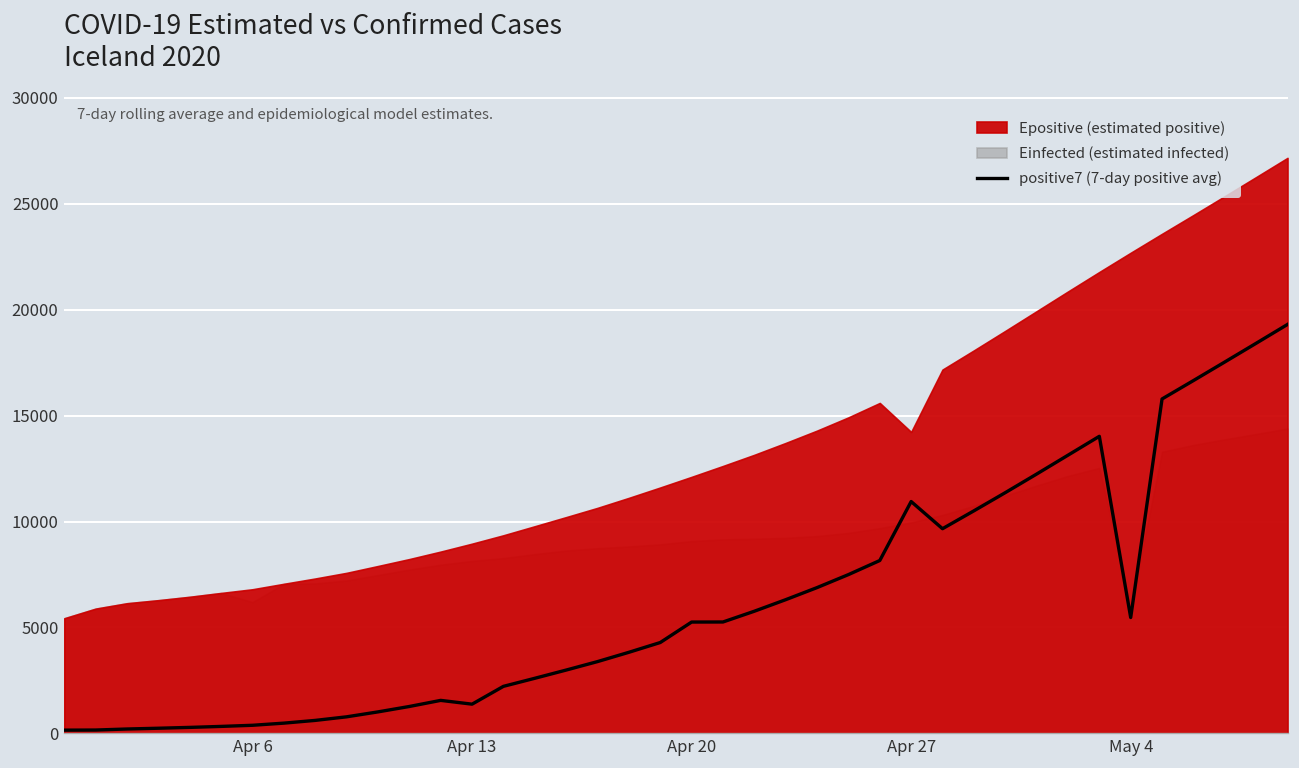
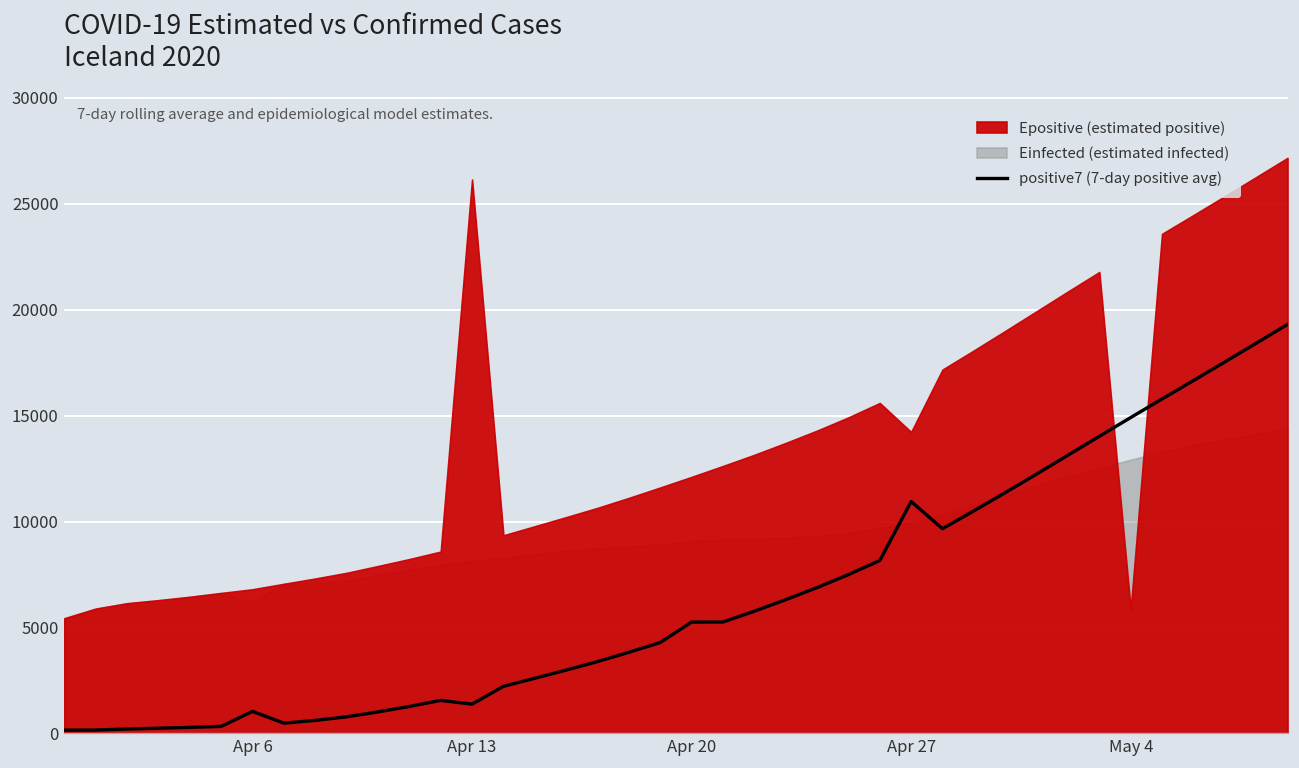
  {
    "positive7 (7-day positive avg)": {
-     "Apr 6": 400,
+     "Apr 6": 1000,
      "Apr 13": 1400,
      "Apr 20": 5300,
      "Apr 27": 10900,
-     "May 4": 5500
+     "May 4": 14900
    },
    "Epositive (estimated positive)": {
      "Apr 6": 6800,
-     "Apr 13": 9000,
+     "Apr 13": 26100,
      "Apr 20": 12100,
      "Apr 27": 14200,
-     "May 4": 22700
+     "May 4": 5900
    },
    "Einfected (estimated infected)": {
      "Apr 6": 6200,
      "Apr 13": 8100,
      "Apr 20": 9100,
      "Apr 27": 10000,
-     "May 4": 5900
+     "May 4": 12900
    }
  }
